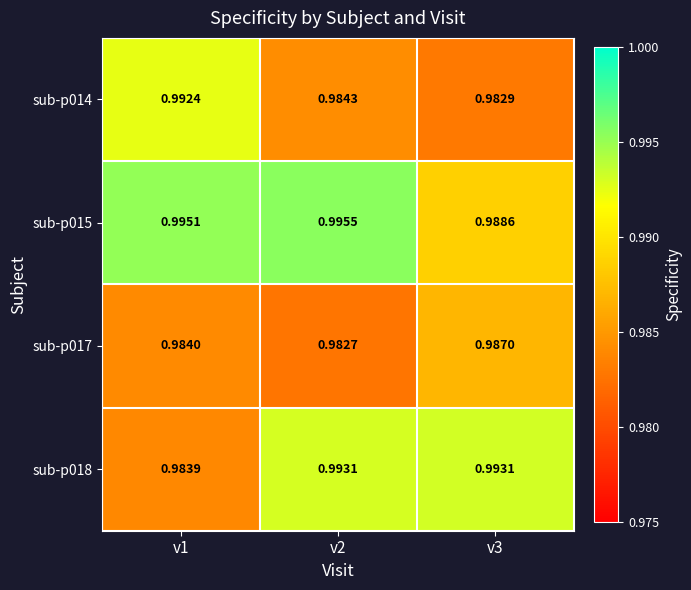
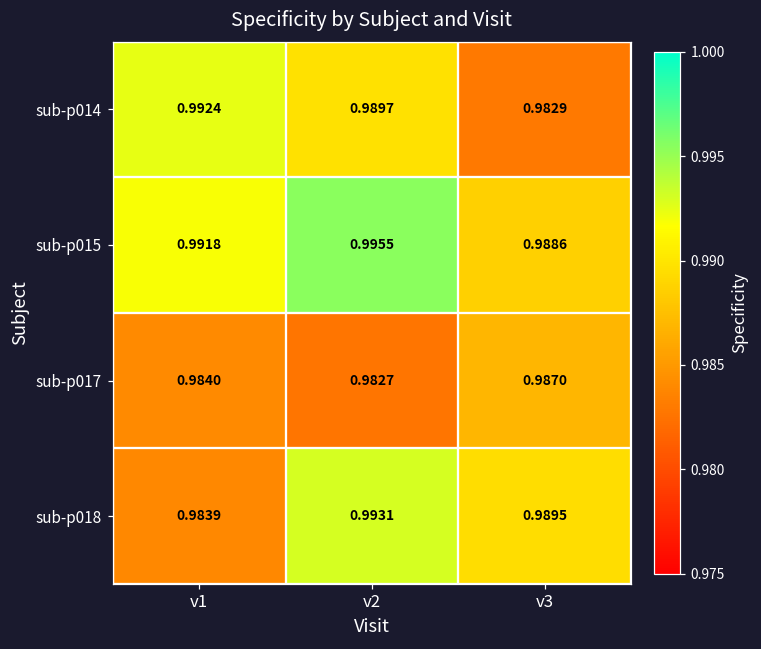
  {
    "sub-p014": {
      "v1": 0.9924,
-     "v2": 0.9843,
+     "v2": 0.9897,
      "v3": 0.9829
    },
    "sub-p015": {
-     "v1": 0.9951,
+     "v1": 0.9918,
      "v2": 0.9955,
      "v3": 0.9886
    },
    "sub-p017": {
      "v1": 0.9840,
      "v2": 0.9827,
      "v3": 0.9870
    },
    "sub-p018": {
      "v1": 0.9839,
      "v2": 0.9931,
-     "v3": 0.9931
+     "v3": 0.9895
    }
  }
